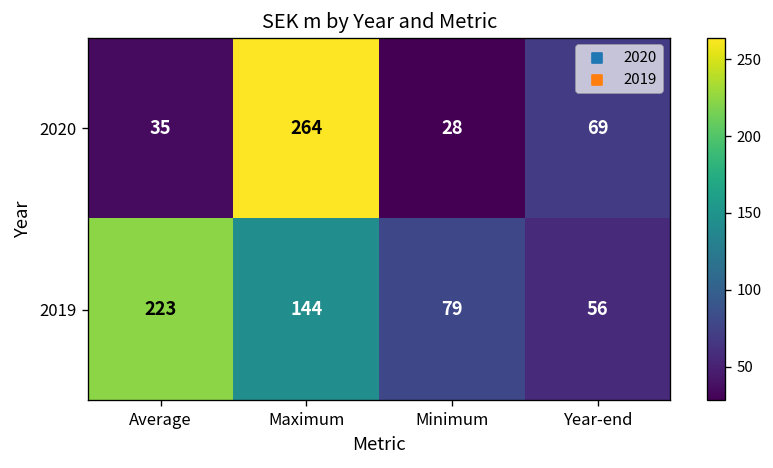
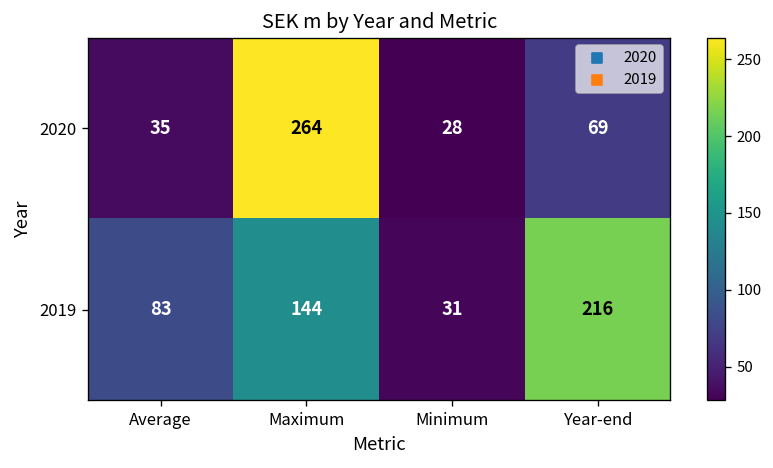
  {
    "2020": {
      "Average": 35,
      "Maximum": 264,
      "Minimum": 28,
      "Year-end": 69
    },
    "2019": {
-     "Average": 223,
+     "Average": 83,
      "Maximum": 144,
-     "Minimum": 79,
-     "Year-end": 56
+     "Minimum": 31,
+     "Year-end": 216
    }
  }
